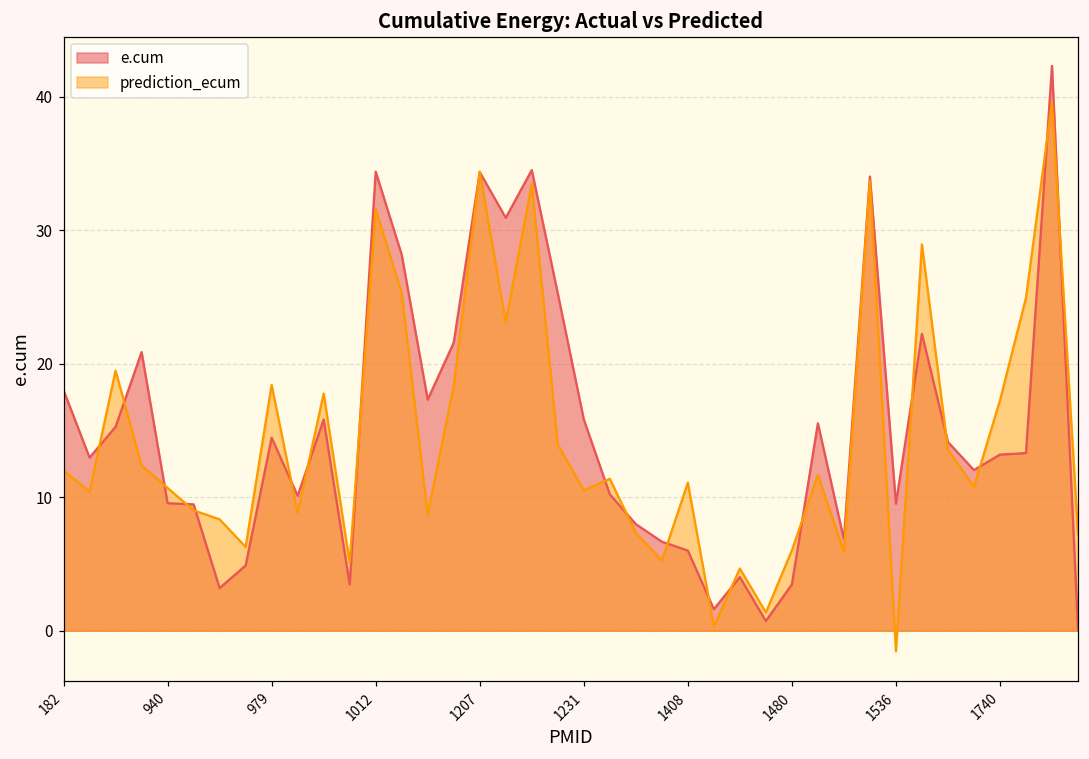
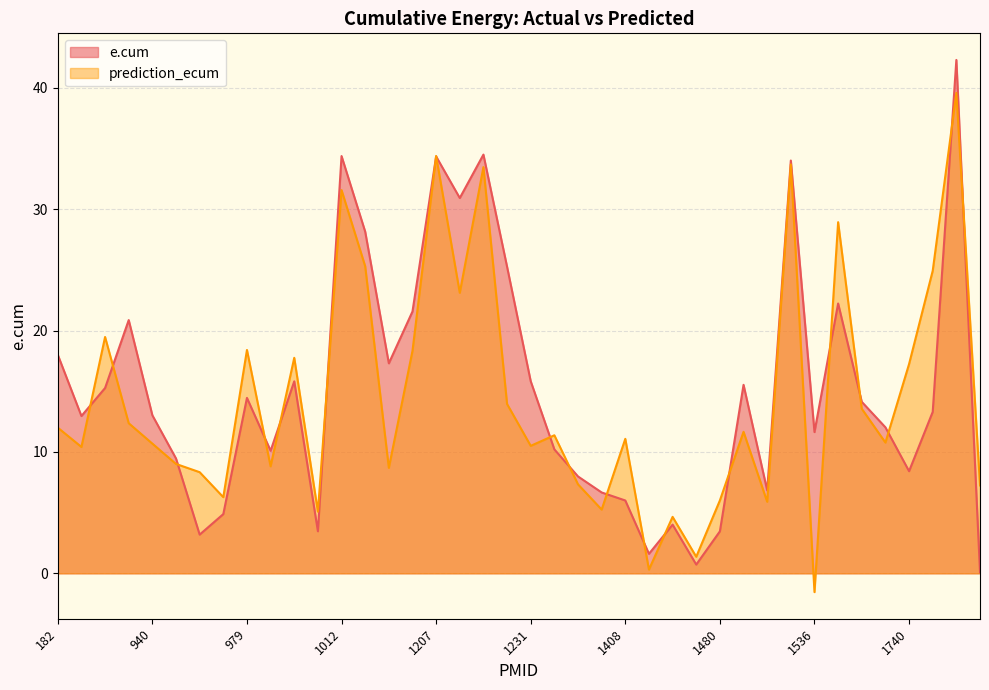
  {
    "e.cum": {
      "182": 18.0,
-     "940": 9.5,
+     "940": 13.0,
      "979": 14.5,
      "1012": 34.4,
      "1231": 15.8,
      "1408": 6.0,
      "1480": 3.5,
-     "1536": 9.5,
-     "1740": 13.2
+     "1536": 11.6,
+     "1740": 8.4
    }
  }
